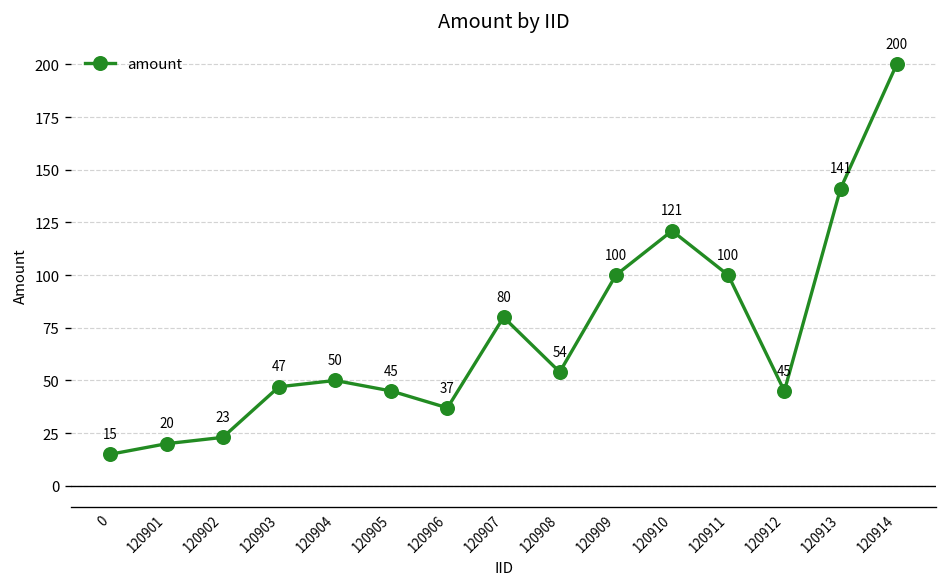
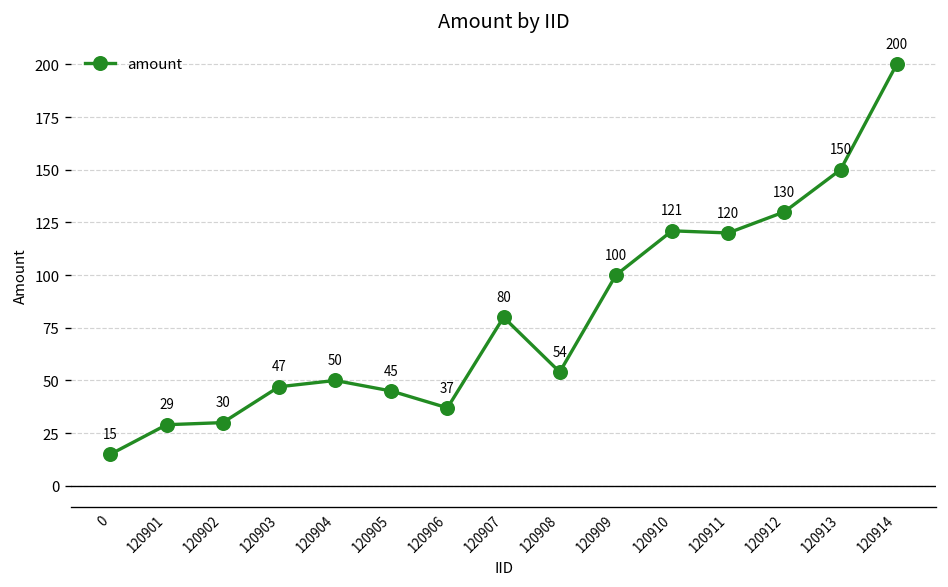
  {
    "0": 15,
-   "120901": 20,
-   "120902": 23,
+   "120901": 29,
+   "120902": 30,
    "120903": 47,
    "120904": 50,
    "120905": 45,
    "120906": 37,
    "120907": 80,
    "120908": 54,
    "120909": 100,
    "120910": 121,
-   "120911": 100,
-   "120912": 45,
-   "120913": 141,
+   "120911": 120,
+   "120912": 130,
+   "120913": 150,
    "120914": 200
  }
